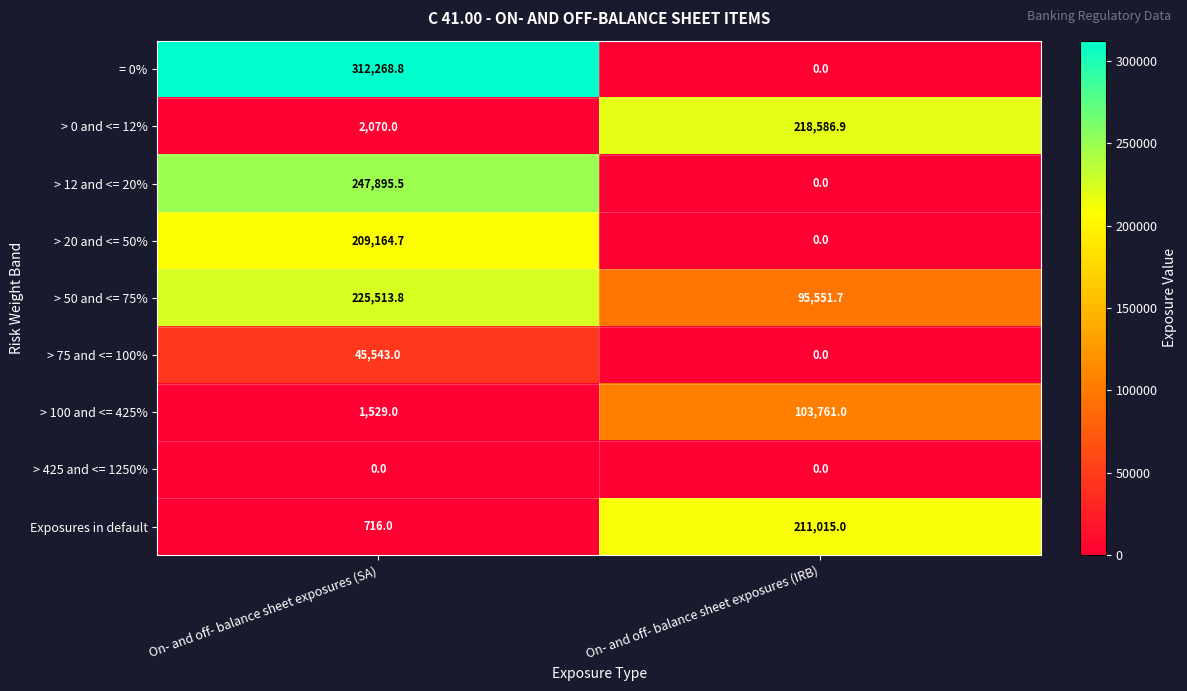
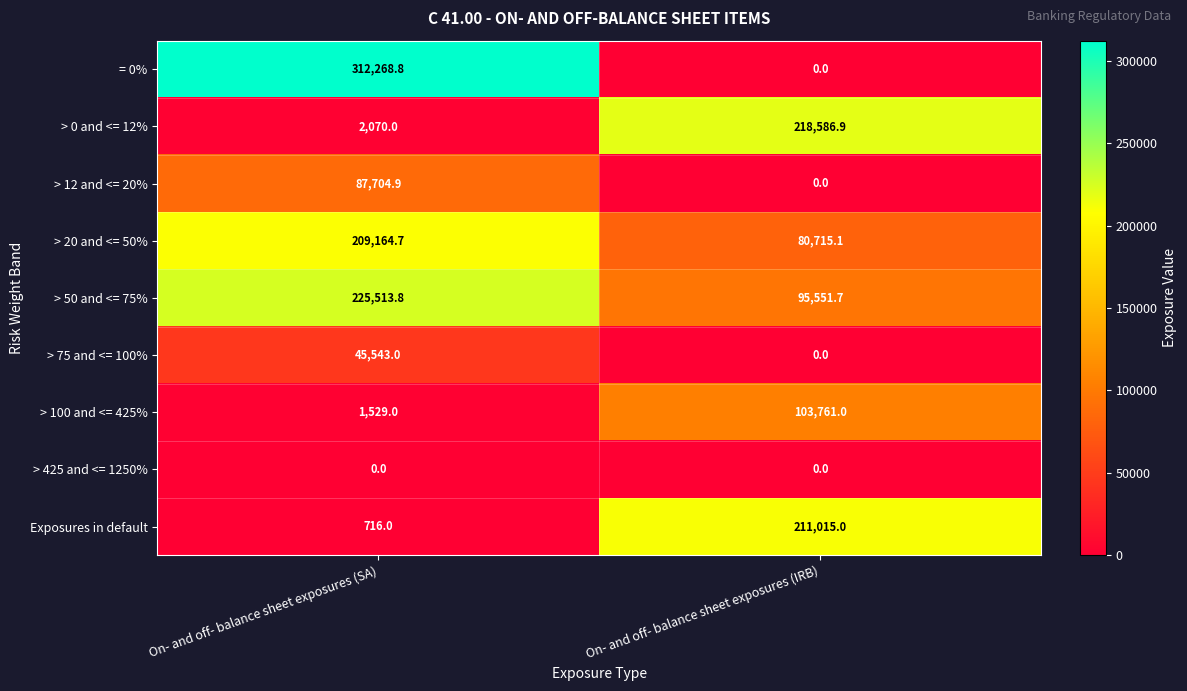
  {
    "= 0%": {
      "On- and off- balance sheet exposures (SA)": "312,268.8",
      "On- and off- balance sheet exposures (IRB)": "0.0"
    },
    "> 0 and <= 12%": {
      "On- and off- balance sheet exposures (SA)": "2,070.0",
      "On- and off- balance sheet exposures (IRB)": "218,586.9"
    },
    "> 12 and <= 20%": {
-     "On- and off- balance sheet exposures (SA)": "247,895.5",
+     "On- and off- balance sheet exposures (SA)": "87,704.9",
      "On- and off- balance sheet exposures (IRB)": "0.0"
    },
    "> 20 and <= 50%": {
      "On- and off- balance sheet exposures (SA)": "209,164.7",
-     "On- and off- balance sheet exposures (IRB)": "0.0"
+     "On- and off- balance sheet exposures (IRB)": "80,715.1"
    },
    "> 50 and <= 75%": {
      "On- and off- balance sheet exposures (SA)": "225,513.8",
      "On- and off- balance sheet exposures (IRB)": "95,551.7"
    },
    "> 75 and <= 100%": {
      "On- and off- balance sheet exposures (SA)": "45,543.0",
      "On- and off- balance sheet exposures (IRB)": "0.0"
    },
    "> 100 and <= 425%": {
      "On- and off- balance sheet exposures (SA)": "1,529.0",
      "On- and off- balance sheet exposures (IRB)": "103,761.0"
    },
    "> 425 and <= 1250%": {
      "On- and off- balance sheet exposures (SA)": "0.0",
      "On- and off- balance sheet exposures (IRB)": "0.0"
    },
    "Exposures in default": {
      "On- and off- balance sheet exposures (SA)": "716.0",
      "On- and off- balance sheet exposures (IRB)": "211,015.0"
    }
  }
